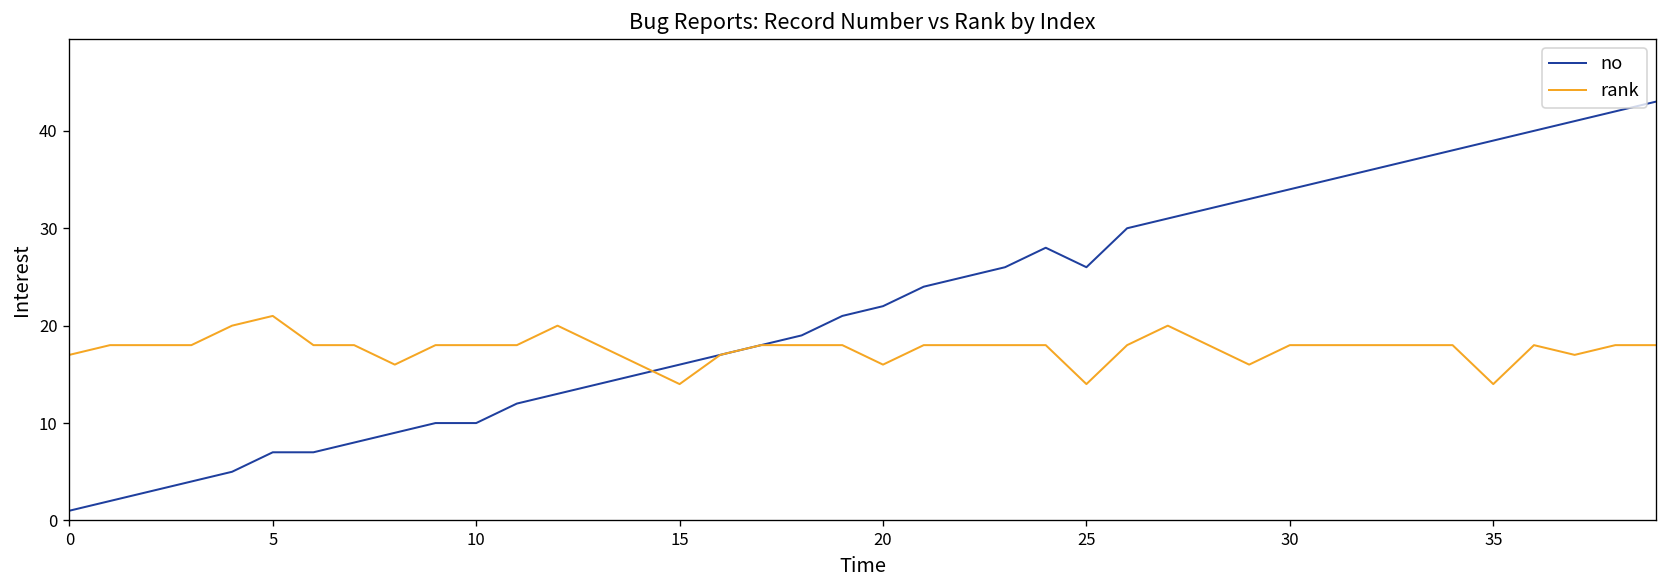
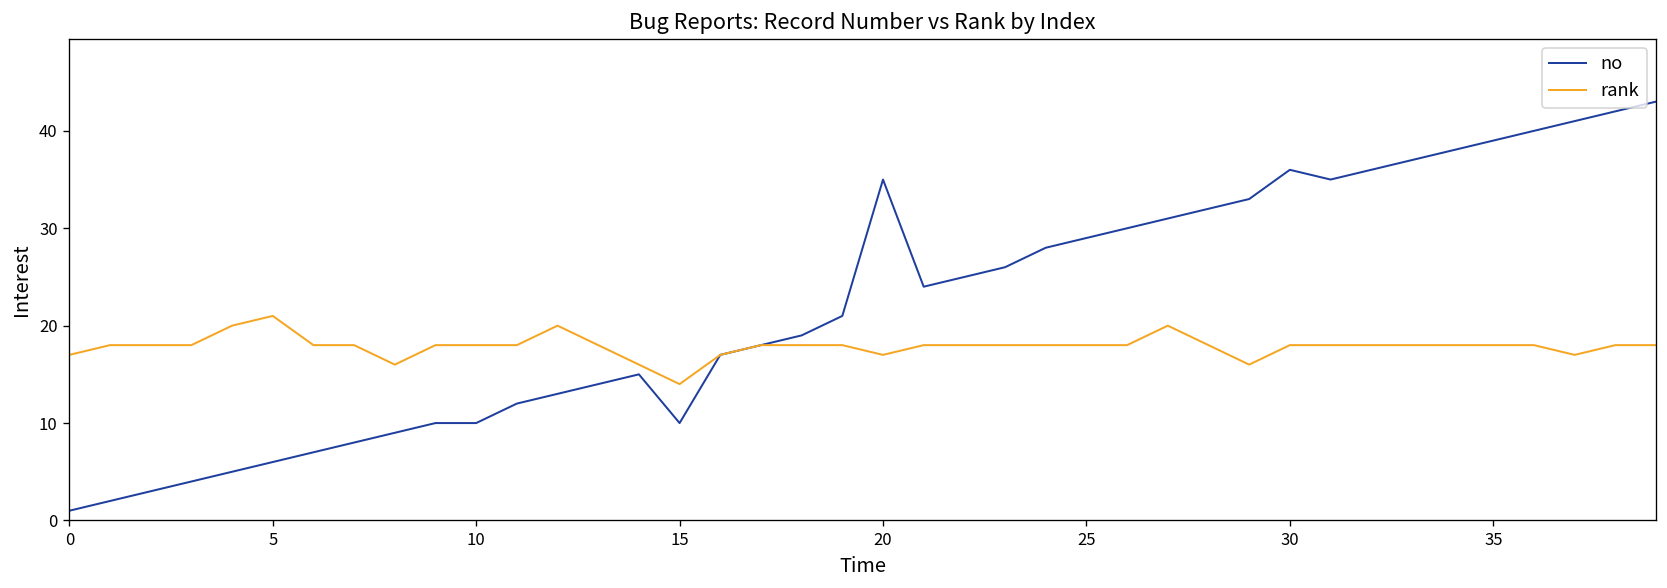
  {
    "no": {
      "0": 1,
-     "5": 7,
+     "5": 6,
      "10": 10,
-     "15": 16,
-     "20": 22,
-     "25": 26,
-     "30": 34,
+     "15": 10,
+     "20": 35,
+     "25": 29,
+     "30": 36,
      "35": 39
    },
    "rank": {
      "0": 17,
      "5": 21,
      "10": 18,
      "15": 14,
-     "20": 16,
-     "25": 14,
+     "20": 17,
+     "25": 18,
      "30": 18,
-     "35": 14
+     "35": 18
    }
  }
